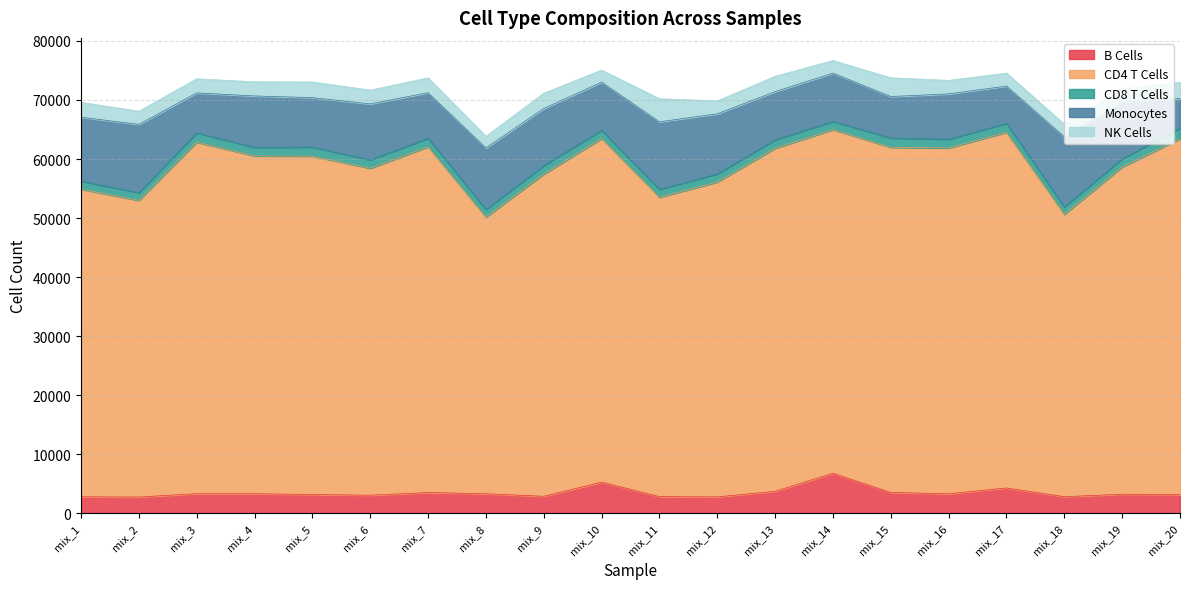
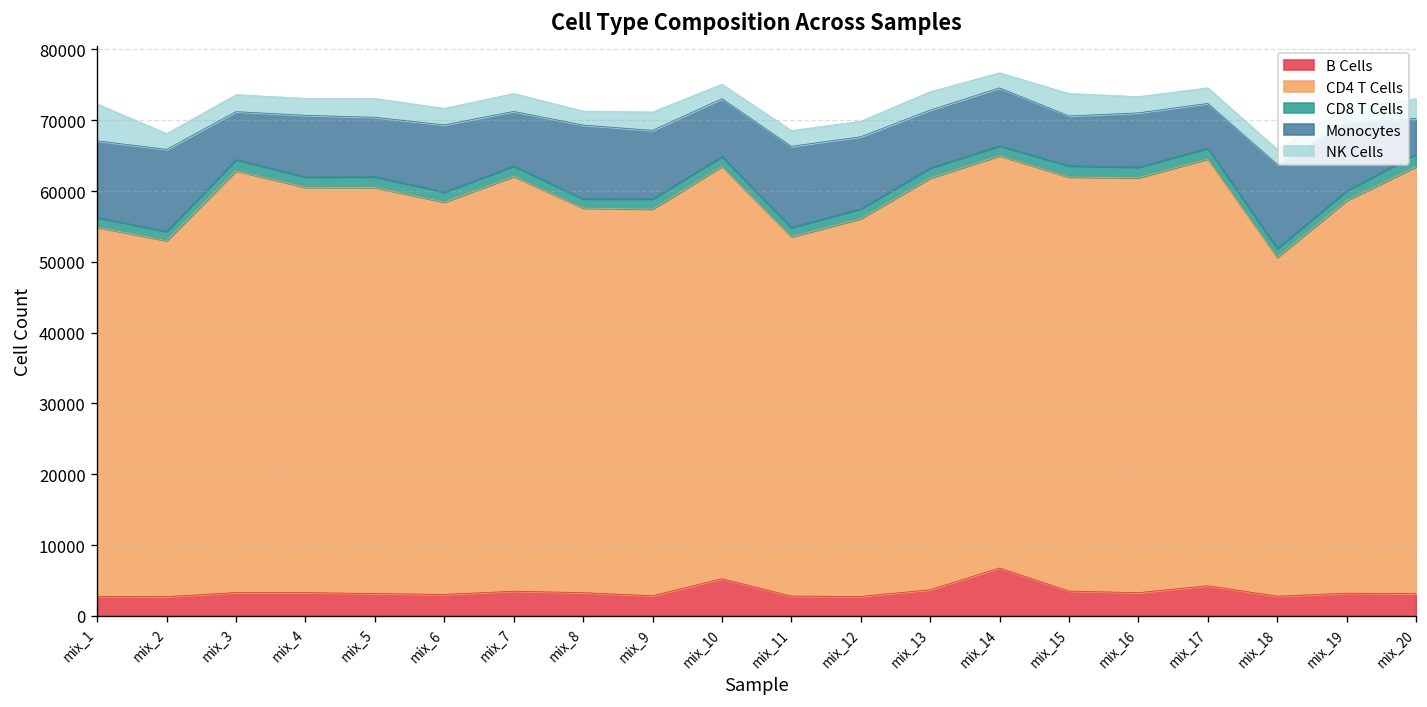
  {
    "B Cells": {
      "mix_1": 3000,
      "mix_2": 3000,
      "mix_3": 3000,
      "mix_4": 3000,
      "mix_5": 3000,
      "mix_6": 3000,
      "mix_7": 3000,
      "mix_8": 3000,
      "mix_9": 3000,
      "mix_10": 5000,
      "mix_11": 3000,
      "mix_12": 3000,
      "mix_13": 4000,
      "mix_14": 7000,
      "mix_15": 4000,
      "mix_16": 3000,
      "mix_17": 4000,
      "mix_18": 3000,
      "mix_19": 3000,
      "mix_20": 3000
    },
    "CD4 T Cells": {
      "mix_1": 52000,
      "mix_2": 50000,
      "mix_3": 60000,
      "mix_4": 57000,
      "mix_5": 57000,
      "mix_6": 55000,
      "mix_7": 59000,
-     "mix_8": 47000,
+     "mix_8": 54000,
      "mix_9": 55000,
      "mix_10": 58000,
      "mix_11": 51000,
      "mix_12": 53000,
      "mix_13": 58000,
      "mix_14": 58000,
      "mix_15": 58000,
      "mix_16": 59000,
      "mix_17": 60000,
      "mix_18": 48000,
      "mix_19": 55000,
      "mix_20": 60000
    },
    "NK Cells": {
-     "mix_1": 3000,
+     "mix_1": 5000,
      "mix_2": 2000,
      "mix_3": 2000,
      "mix_4": 2000,
      "mix_5": 3000,
      "mix_6": 2000,
      "mix_7": 3000,
      "mix_8": 2000,
      "mix_9": 3000,
      "mix_10": 2000,
-     "mix_11": 4000,
+     "mix_11": 2000,
      "mix_12": 2000,
      "mix_13": 3000,
      "mix_14": 2000,
      "mix_15": 3000,
      "mix_16": 2000,
      "mix_17": 2000,
      "mix_18": 2000,
      "mix_20": 3000
    }
  }
